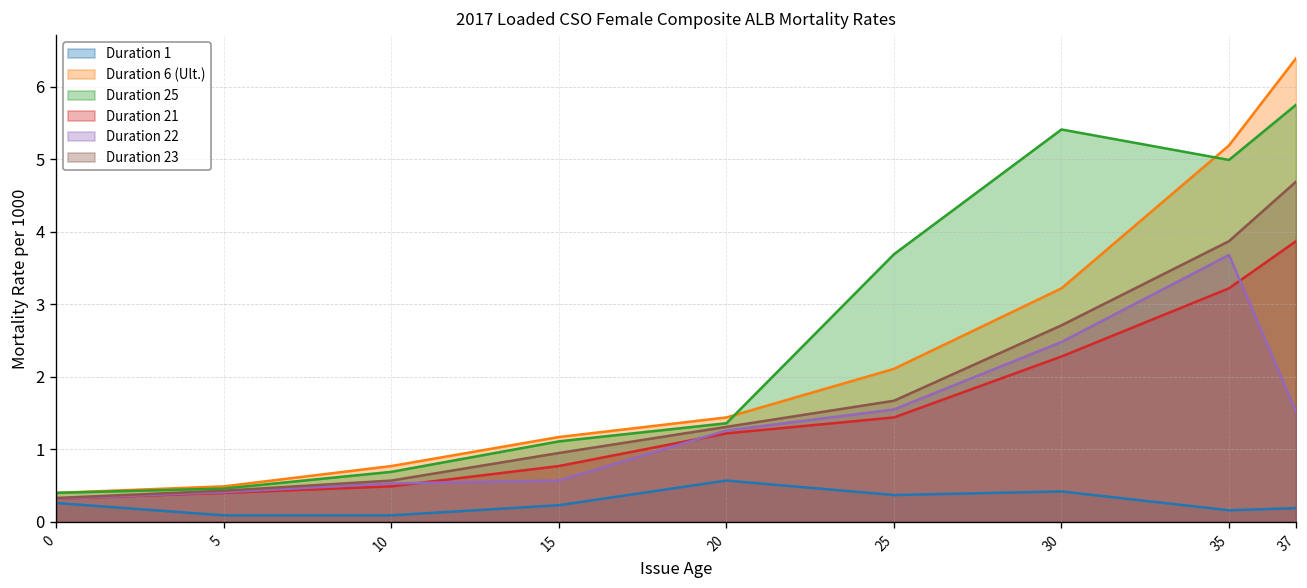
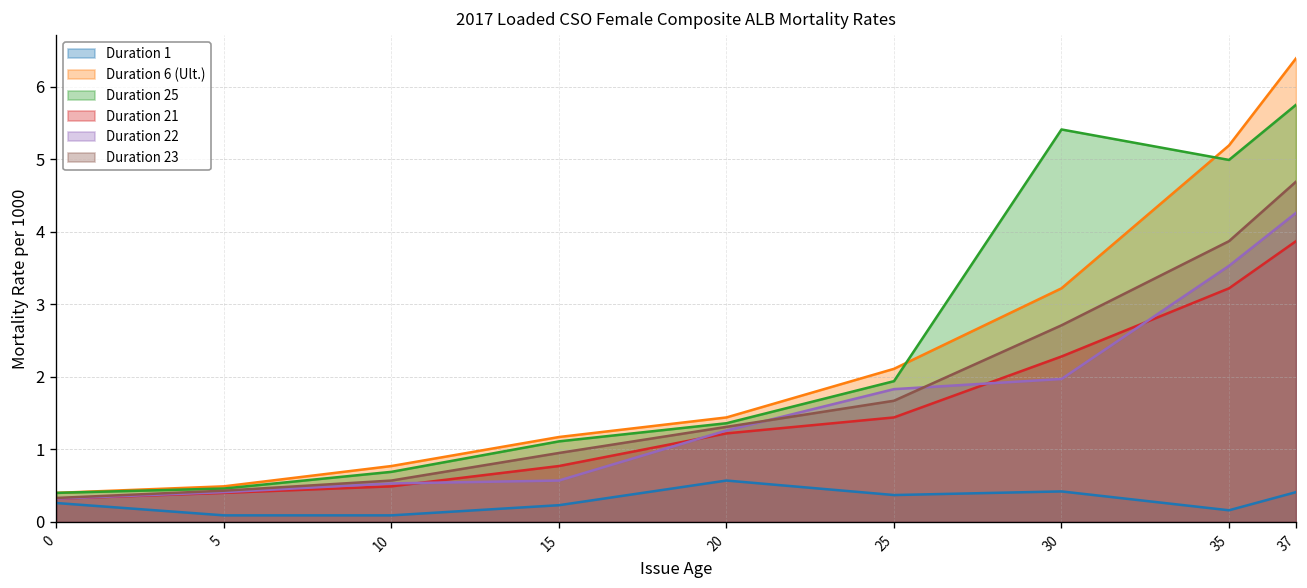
  {
    "Duration 1": {
      "0": 0.3,
      "5": 0.1,
      "10": 0.1,
      "15": 0.2,
      "20": 0.6,
      "25": 0.4,
      "30": 0.4,
      "35": 0.2,
-     "37": 0.2
+     "37": 0.4
    },
    "Duration 25": {
      "10": 0.7,
      "15": 1.1,
      "20": 1.4,
-     "25": 3.7,
+     "25": 1.9,
      "30": 5.4,
      "35": 5.0,
      "37": 5.8
    },
    "Duration 22": {
      "15": 0.6,
-     "25": 1.6,
-     "30": 2.5,
-     "35": 3.7,
-     "37": 1.5
+     "25": 1.8,
+     "30": 2.0,
+     "35": 3.5,
+     "37": 4.3
    }
  }
